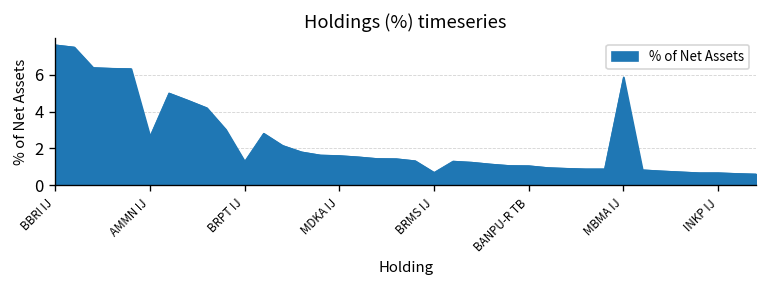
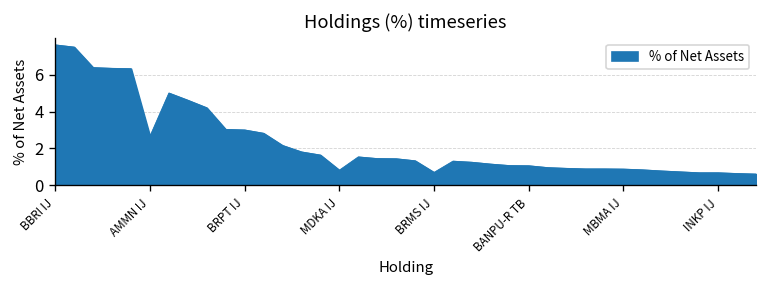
  {
    "BBRI IJ": 7.6,
    "AMMN IJ": 2.7,
-   "BRPT IJ": 1.3,
-   "MDKA IJ": 1.6,
+   "BRPT IJ": 3.0,
+   "MDKA IJ": 0.8,
    "BRMS IJ": 0.7,
    "BANPU-R TB": 1.1,
-   "MBMA IJ": 5.9,
+   "MBMA IJ": 0.9,
    "INKP IJ": 0.7
  }
